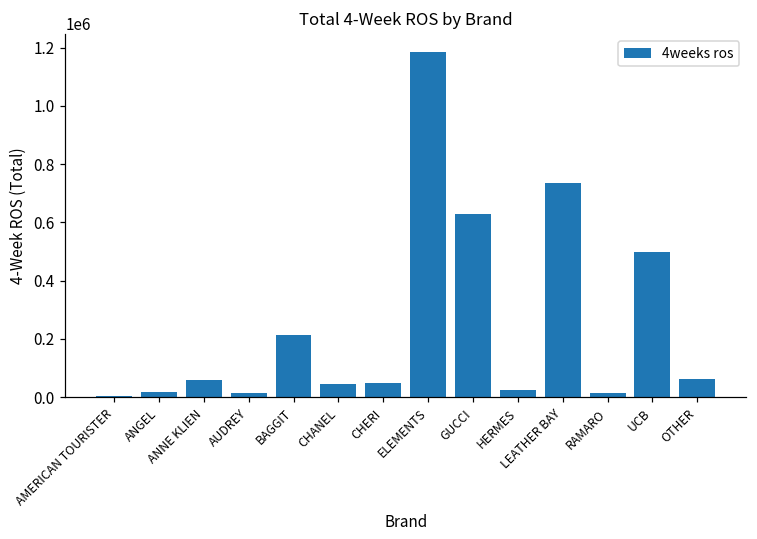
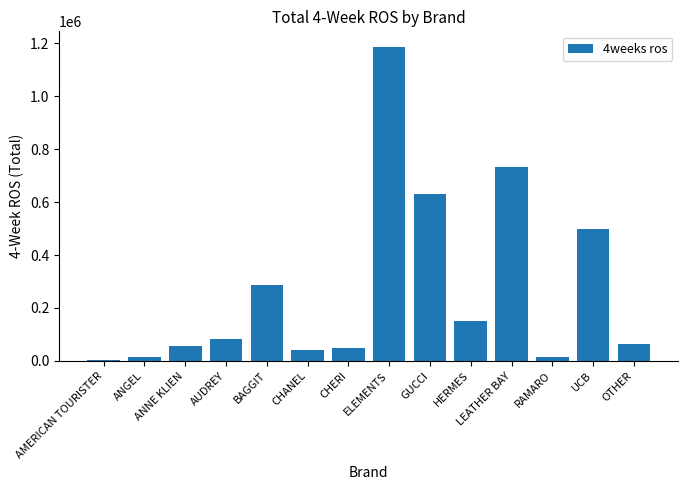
  {
    "ANGEL": 20000,
    "ANNE KLIEN": 60000,
-   "AUDREY": 20000,
-   "BAGGIT": 210000,
+   "AUDREY": 80000,
+   "BAGGIT": 290000,
    "CHANEL": 40000,
    "CHERI": 50000,
    "ELEMENTS": 1190000,
    "GUCCI": 630000,
-   "HERMES": 20000,
+   "HERMES": 150000,
    "LEATHER BAY": 730000,
    "RAMARO": 10000,
    "UCB": 500000,
    "OTHER": 60000
  }
